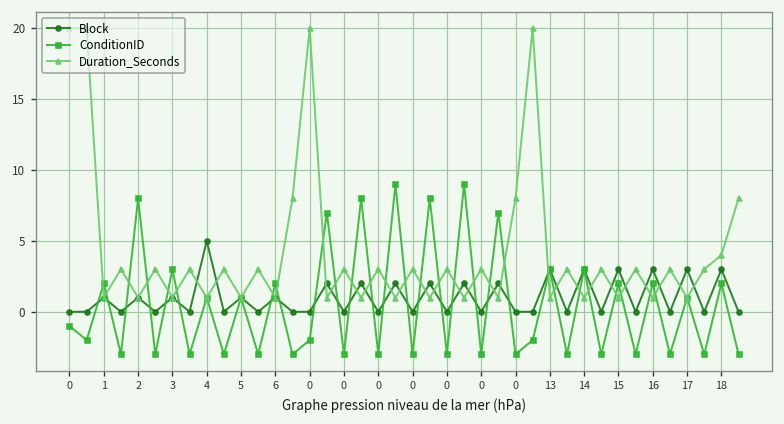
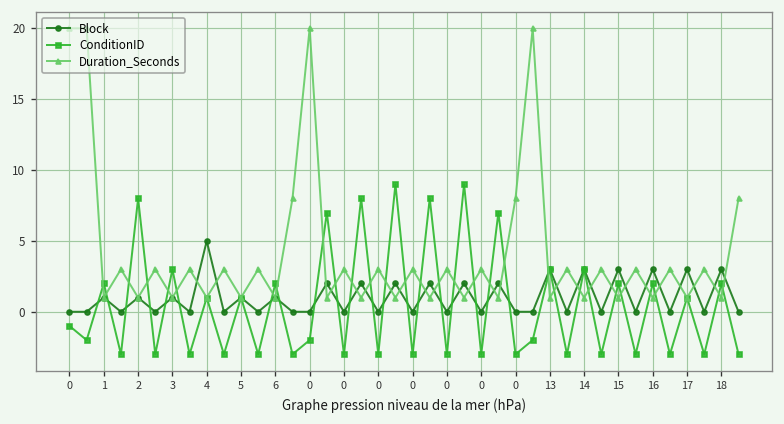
  {
    "Block": {
      "4": 5,
      "16": 3,
      "18": 3
    },
    "ConditionID": {
      "2": 8,
      "6": 2,
      "16": 2,
      "18": 2
    },
    "Duration_Seconds": {
      "14": 1,
      "16": 1,
-     "18": 4
+     "18": 1
    }
  }
